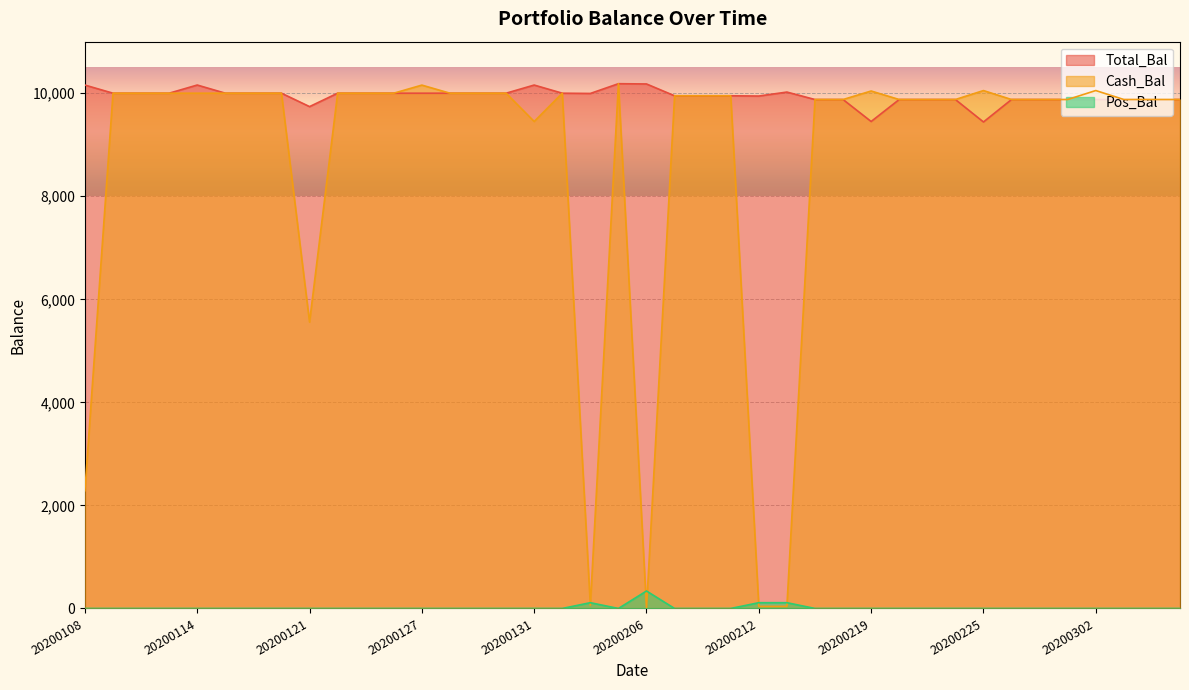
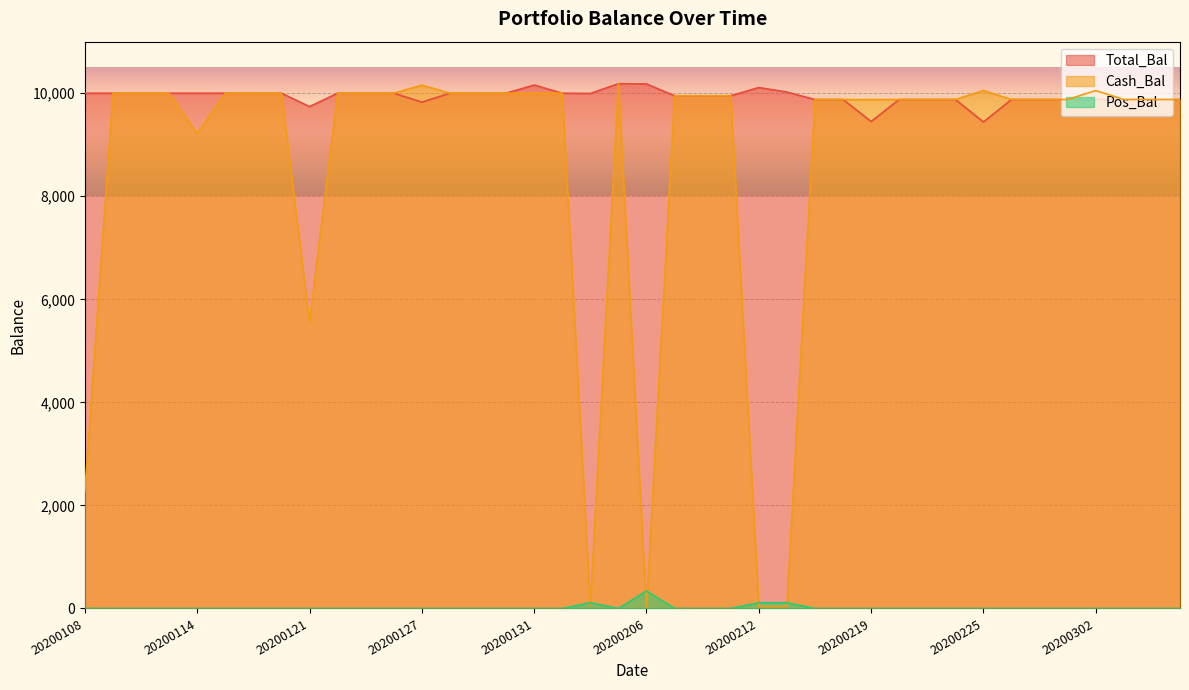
  {
    "Total_Bal": {
-     "20200108": "10,200",
-     "20200114": "10,200",
+     "20200108": "10,000",
+     "20200114": "10,000",
      "20200121": "9,700",
-     "20200127": "10,000",
+     "20200127": "9,800",
      "20200131": "10,200",
      "20200206": "10,200",
-     "20200212": "9,900",
+     "20200212": "10,100",
      "20200219": "9,500",
      "20200225": "9,400"
    },
    "Cash_Bal": {
      "20200108": "2,300",
-     "20200114": "10,000",
+     "20200114": "9,200",
      "20200121": "5,600",
      "20200127": "10,200",
-     "20200131": "9,500",
+     "20200131": "10,000",
      "20200206": "0",
      "20200212": "0",
-     "20200219": "10,000",
+     "20200219": "9,900",
      "20200225": "10,100"
    },
    "Pos_Bal": {
      "20200108": "0",
      "20200114": "0",
      "20200121": "0",
      "20200127": "0",
      "20200131": "0",
      "20200206": "300",
      "20200212": "100",
      "20200219": "0",
      "20200225": "0",
      "20200302": "0"
    }
  }
